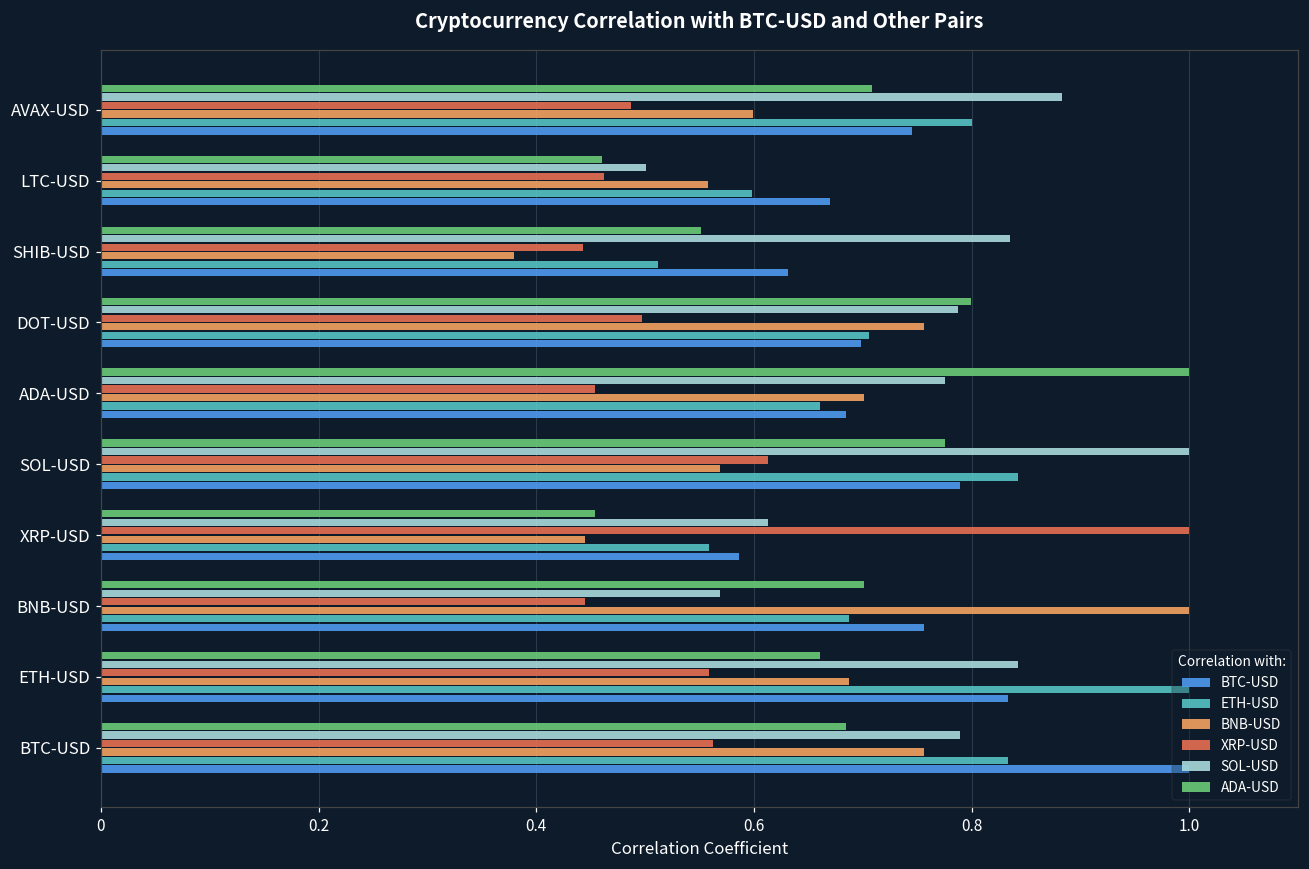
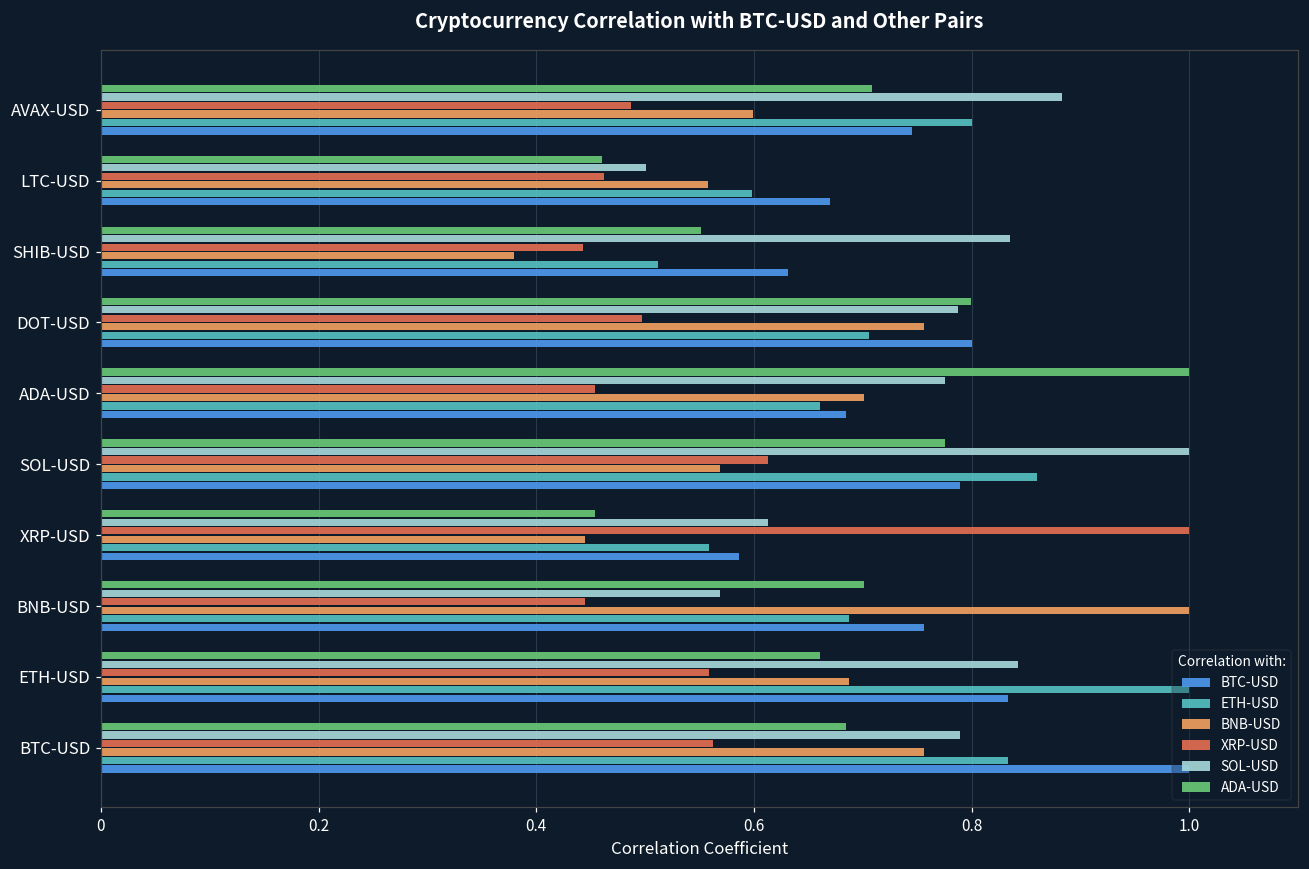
  {
    "BTC-USD": {
      "AVAX-USD": 0.75,
      "LTC-USD": 0.67,
      "SHIB-USD": 0.63,
-     "DOT-USD": 0.70,
+     "DOT-USD": 0.80,
      "ADA-USD": 0.68,
      "SOL-USD": 0.79,
      "XRP-USD": 0.59,
      "BNB-USD": 0.76,
      "ETH-USD": 0.83
    },
    "ETH-USD": {
      "AVAX-USD": 0.80,
      "LTC-USD": 0.60,
      "SHIB-USD": 0.51,
      "DOT-USD": 0.71,
      "ADA-USD": 0.66,
-     "SOL-USD": 0.84,
+     "SOL-USD": 0.86,
      "XRP-USD": 0.56,
      "BNB-USD": 0.69,
      "BTC-USD": 0.83
    },
    "SOL-USD": {
      "AVAX-USD": 0.88,
      "LTC-USD": 0.50,
      "SHIB-USD": 0.84,
      "DOT-USD": 0.79,
      "ADA-USD": 0.78,
      "SOL-USD": 1.00,
      "XRP-USD": 0.61,
      "BNB-USD": 0.57,
      "ETH-USD": 0.84,
      "BTC-USD": 0.79
    },
    "ADA-USD": {
      "AVAX-USD": 0.71,
      "LTC-USD": 0.46,
      "SHIB-USD": 0.55,
      "DOT-USD": 0.80,
      "ADA-USD": 1.00,
      "SOL-USD": 0.78,
      "XRP-USD": 0.45,
      "BNB-USD": 0.70,
      "ETH-USD": 0.66,
      "BTC-USD": 0.68
    }
  }
